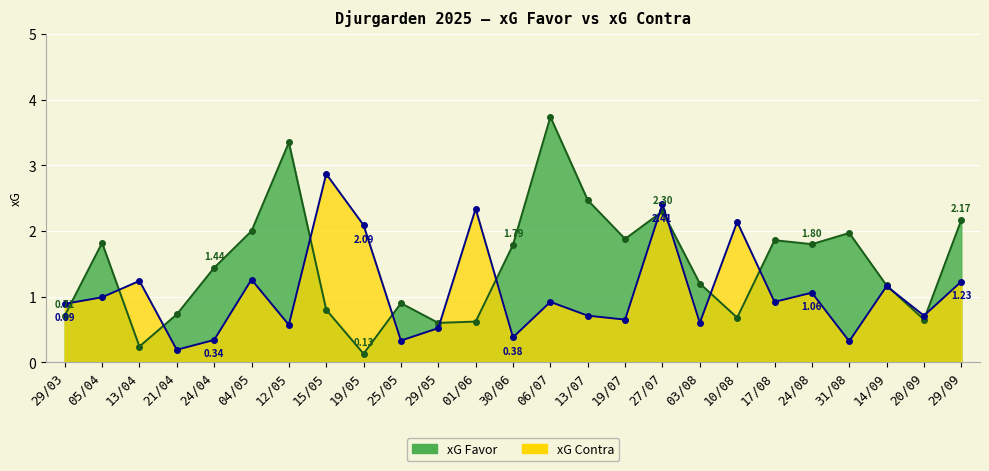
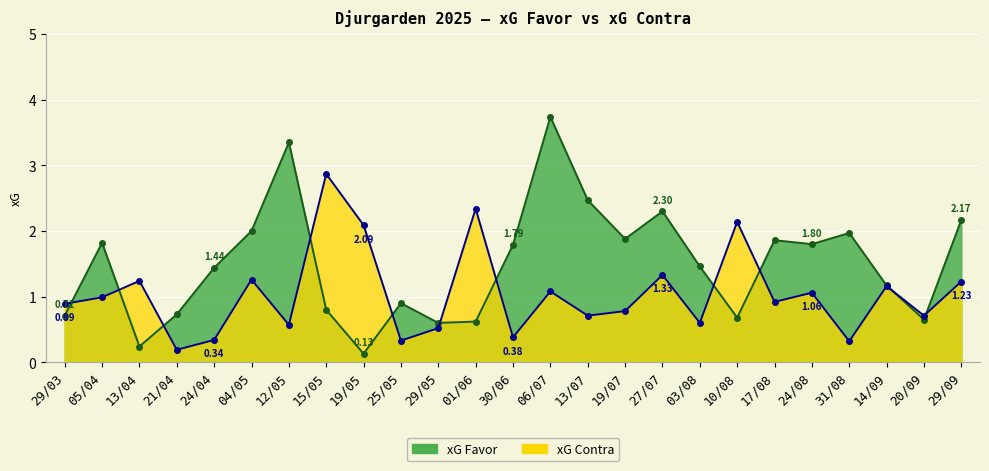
  {
    "xG Favor": {
      "05/04": 1.8,
      "13/04": 0.2,
      "21/04": 0.7,
      "04/05": 2.0,
      "12/05": 3.4,
      "15/05": 0.8,
      "25/05": 0.9,
      "29/05": 0.6,
      "01/06": 0.6,
      "06/07": 3.7,
      "13/07": 2.5,
      "19/07": 1.9,
-     "03/08": 1.2,
+     "03/08": 1.5,
      "10/08": 0.7,
      "17/08": 1.9,
      "31/08": 2.0,
      "20/09": 0.7
    },
    "xG Contra": {
      "24/04": 0.34,
      "19/05": 2.09,
      "30/06": 0.38,
-     "06/07": 0.9,
-     "19/07": 0.7,
-     "27/07": 2.41,
+     "06/07": 1.1,
+     "19/07": 0.8,
+     "27/07": 1.33,
      "24/08": 1.06,
      "29/09": 1.23
    }
  }
